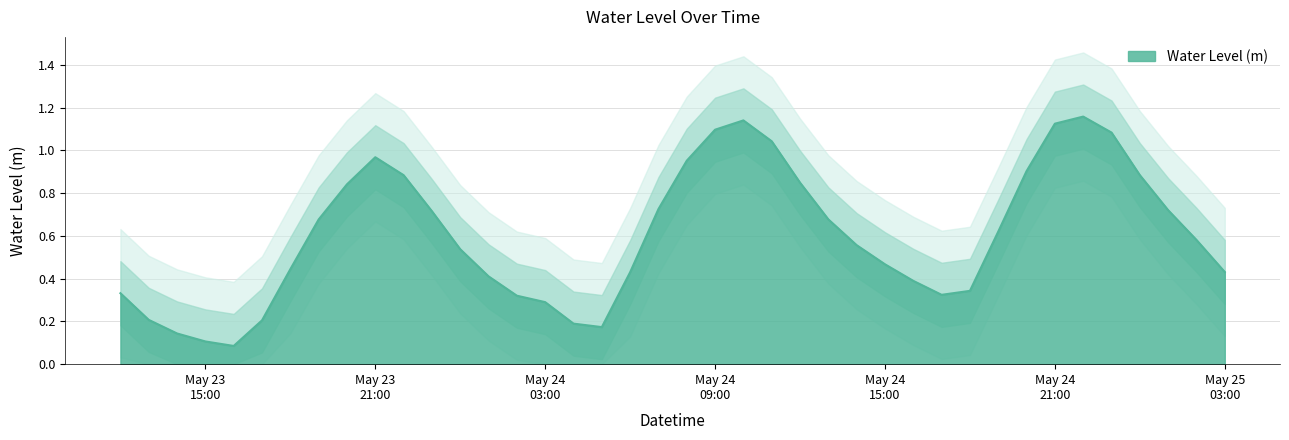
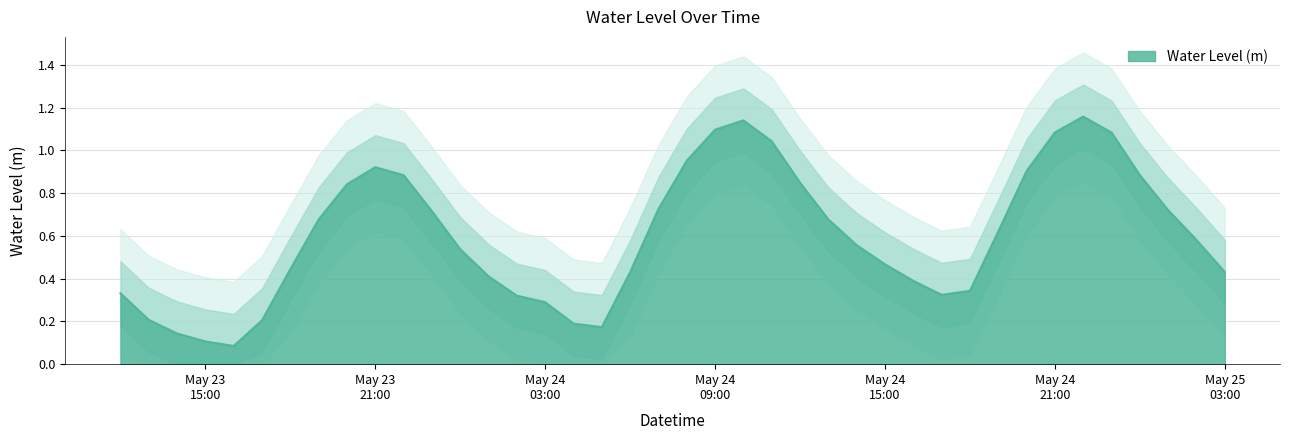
  {
    "Water Level (m)": {
      "May 23 15:00": 0.11,
-     "May 23 21:00": 0.97,
+     "May 23 21:00": 0.92,
      "May 24 03:00": 0.29,
      "May 24 09:00": 1.10,
      "May 24 15:00": 0.47,
-     "May 24 21:00": 1.13,
+     "May 24 21:00": 1.08,
      "May 25 03:00": 0.43
    }
  }
